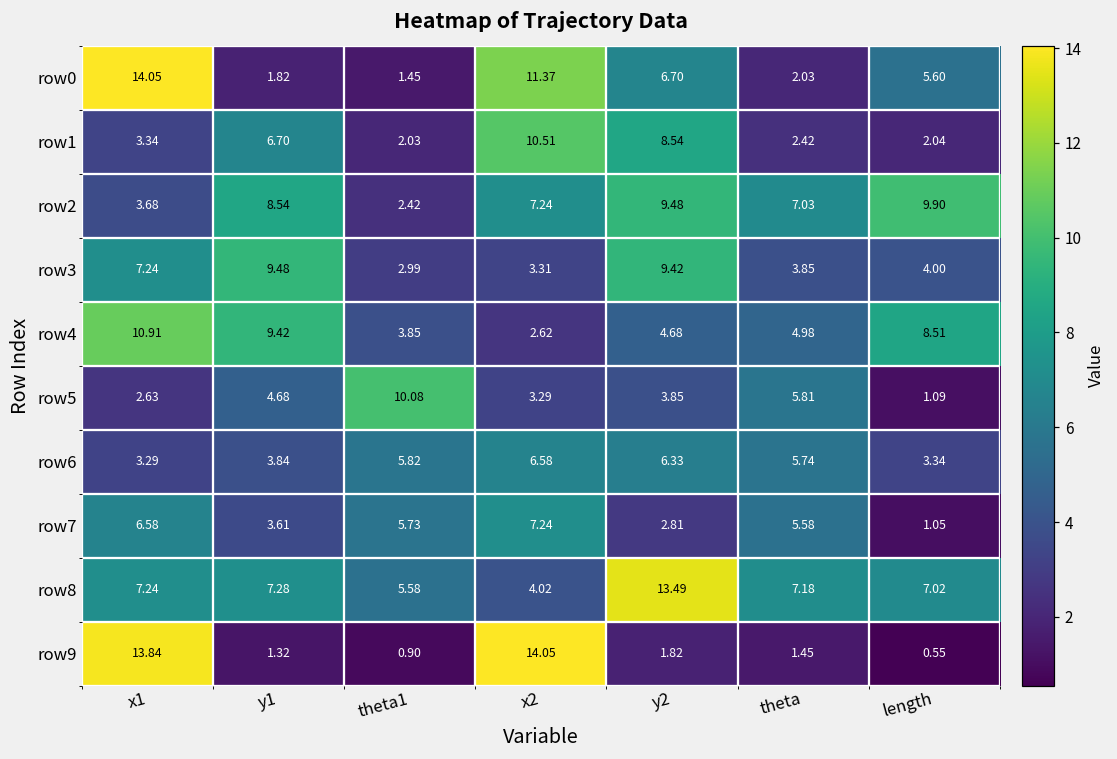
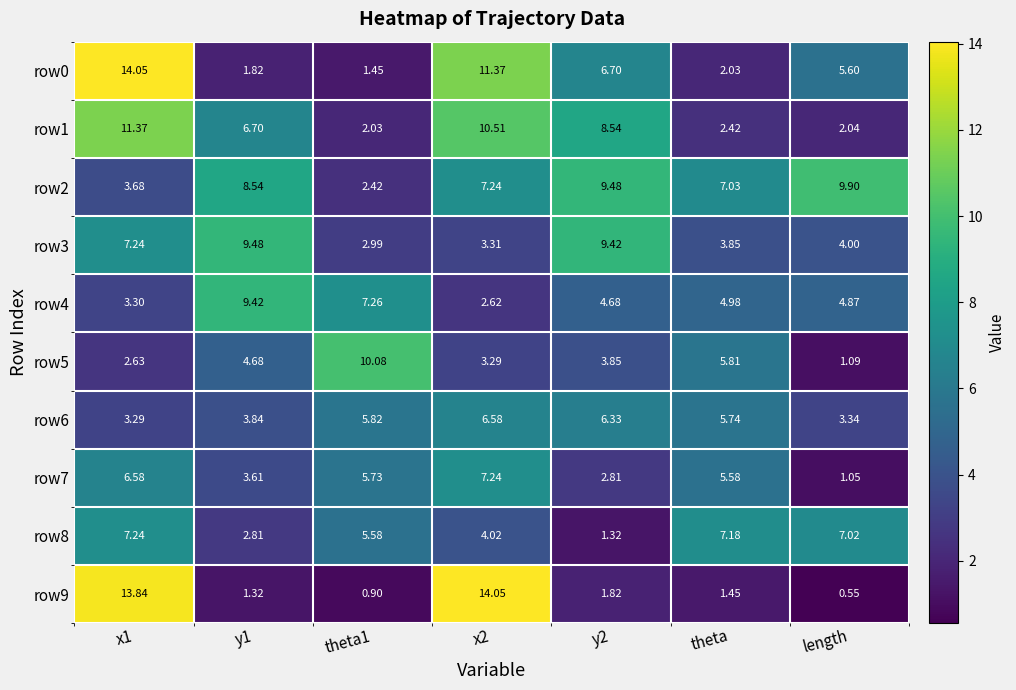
  {
    "row0": {
      "x1": 14.05,
      "y1": 1.82,
      "theta1": 1.45,
      "x2": 11.37,
      "y2": 6.70,
      "theta": 2.03,
      "length": 5.60
    },
    "row1": {
-     "x1": 3.34,
+     "x1": 11.37,
      "y1": 6.70,
      "theta1": 2.03,
      "x2": 10.51,
      "y2": 8.54,
      "theta": 2.42,
      "length": 2.04
    },
    "row2": {
      "x1": 3.68,
      "y1": 8.54,
      "theta1": 2.42,
      "x2": 7.24,
      "y2": 9.48,
      "theta": 7.03,
      "length": 9.90
    },
    "row3": {
      "x1": 7.24,
      "y1": 9.48,
      "theta1": 2.99,
      "x2": 3.31,
      "y2": 9.42,
      "theta": 3.85,
      "length": 4.00
    },
    "row4": {
-     "x1": 10.91,
+     "x1": 3.30,
      "y1": 9.42,
-     "theta1": 3.85,
+     "theta1": 7.26,
      "x2": 2.62,
      "y2": 4.68,
      "theta": 4.98,
-     "length": 8.51
+     "length": 4.87
    },
    "row5": {
      "x1": 2.63,
      "y1": 4.68,
      "theta1": 10.08,
      "x2": 3.29,
      "y2": 3.85,
      "theta": 5.81,
      "length": 1.09
    },
    "row6": {
      "x1": 3.29,
      "y1": 3.84,
      "theta1": 5.82,
      "x2": 6.58,
      "y2": 6.33,
      "theta": 5.74,
      "length": 3.34
    },
    "row7": {
      "x1": 6.58,
      "y1": 3.61,
      "theta1": 5.73,
      "x2": 7.24,
      "y2": 2.81,
      "theta": 5.58,
      "length": 1.05
    },
    "row8": {
      "x1": 7.24,
-     "y1": 7.28,
+     "y1": 2.81,
      "theta1": 5.58,
      "x2": 4.02,
-     "y2": 13.49,
+     "y2": 1.32,
      "theta": 7.18,
      "length": 7.02
    },
    "row9": {
      "x1": 13.84,
      "y1": 1.32,
      "theta1": 0.90,
      "x2": 14.05,
      "y2": 1.82,
      "theta": 1.45,
      "length": 0.55
    }
  }
